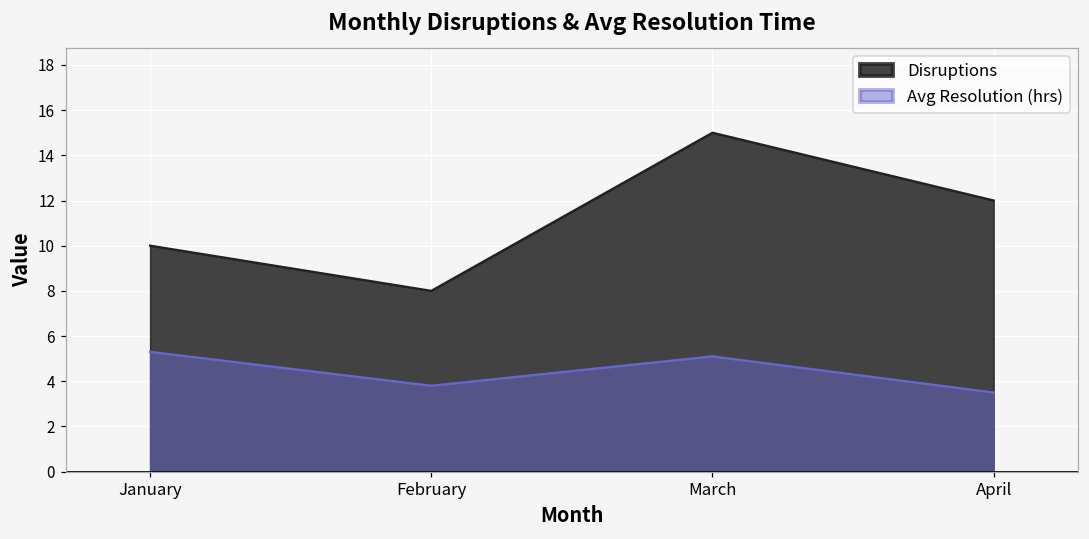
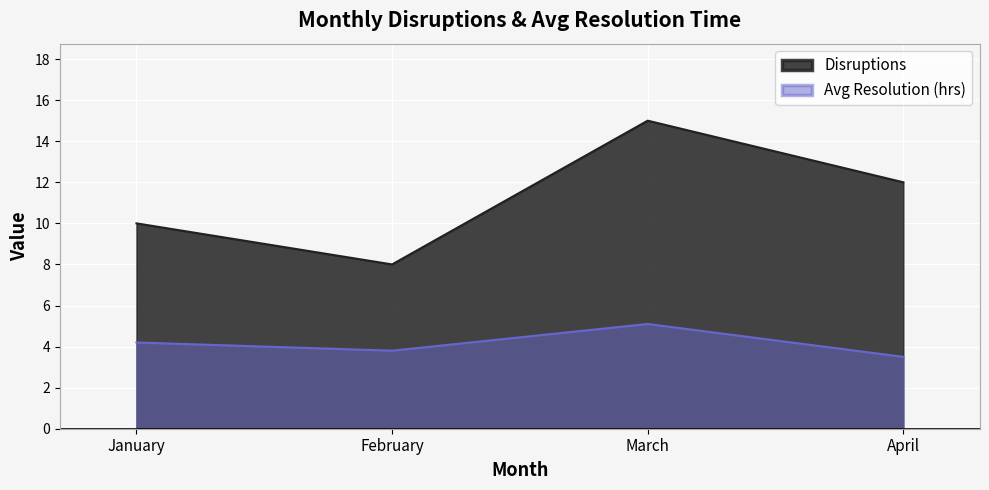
  {
    "Disruptions": {
      "January": 10.0,
      "February": 8.0,
      "March": 15.0,
      "April": 12.0
    },
    "Avg Resolution (hrs)": {
-     "January": 5.3,
+     "January": 4.2,
      "February": 3.8,
      "March": 5.1,
      "April": 3.5
    }
  }
